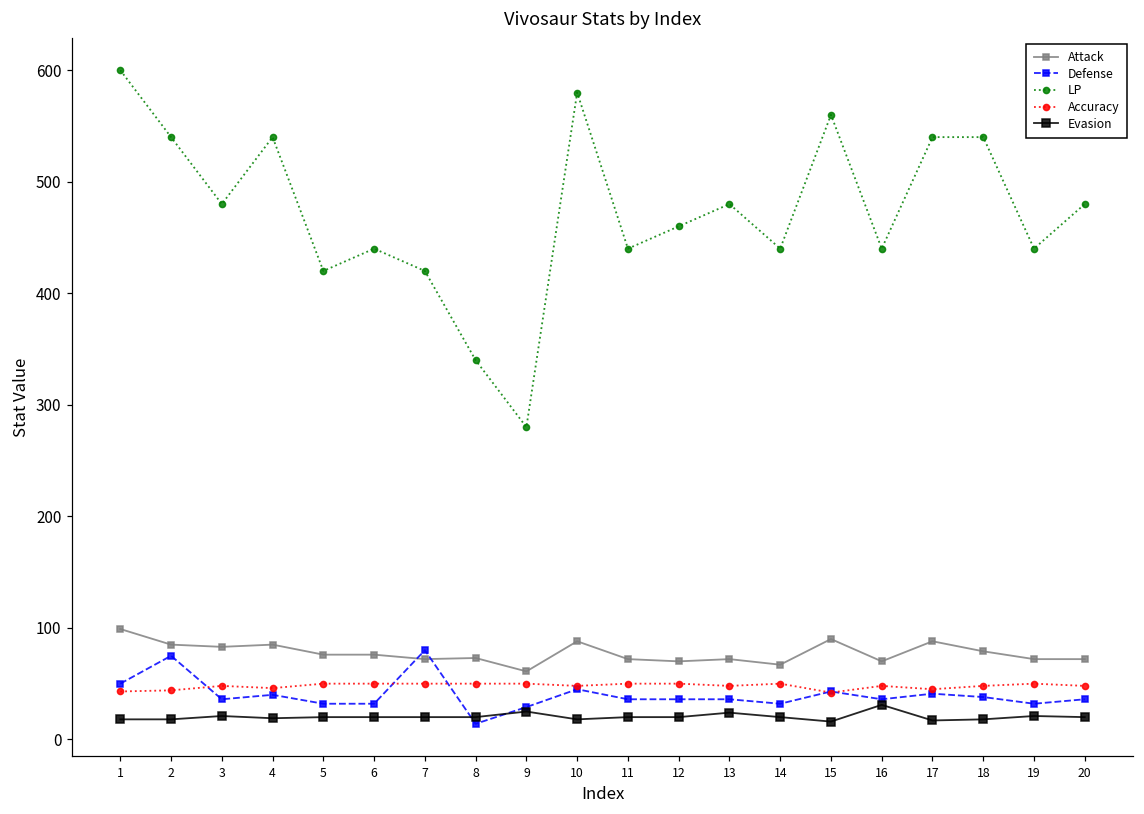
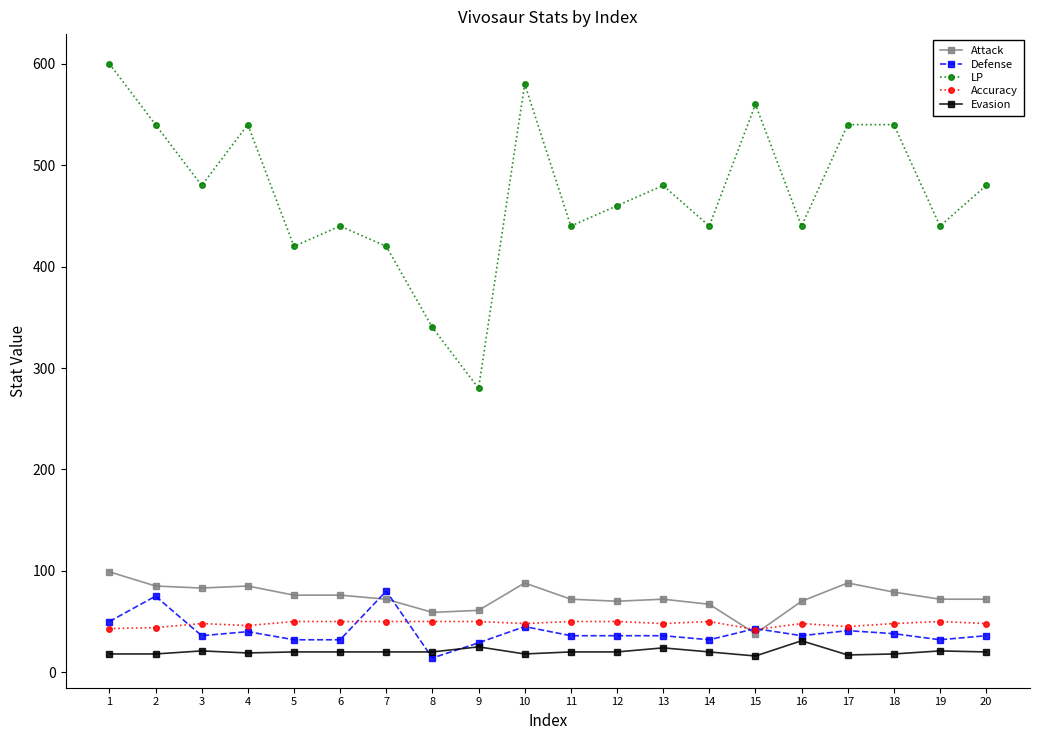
  {
    "Attack": {
      "1": 99,
      "2": 85,
      "3": 83,
      "4": 85,
      "5": 76,
      "6": 76,
      "7": 72,
-     "8": 73,
+     "8": 59,
      "9": 61,
      "10": 88,
      "11": 72,
      "12": 70,
      "13": 72,
      "14": 67,
-     "15": 90,
+     "15": 38,
      "16": 70,
      "17": 88,
      "18": 79,
      "19": 72,
      "20": 72
    },
    "Defense": {
      "1": 50,
      "2": 75,
      "3": 36,
      "4": 40,
      "5": 32,
      "6": 32,
      "7": 80,
      "8": 14,
      "9": 29,
      "10": 45,
      "11": 36,
      "12": 36,
      "13": 36,
      "14": 32,
      "16": 36,
      "17": 41,
      "18": 38,
      "19": 32,
      "20": 36
    },
    "LP": {
      "1": 600,
      "2": 540,
      "3": 480,
      "4": 540,
      "5": 420,
      "6": 440,
      "7": 420,
      "8": 340,
      "9": 280,
      "10": 580,
      "11": 440,
      "12": 460,
      "13": 480,
      "14": 440,
      "15": 560,
      "16": 440,
      "17": 540,
      "18": 540,
      "19": 440,
      "20": 480
    },
    "Accuracy": {
      "1": 43,
      "2": 44,
      "3": 48,
      "4": 46,
      "5": 50,
      "6": 50,
      "7": 50,
      "8": 50,
      "9": 50,
      "10": 48,
      "11": 50,
      "12": 50,
      "13": 48,
      "14": 50,
      "16": 48,
      "17": 45,
      "18": 48,
      "19": 50,
      "20": 48
    },
    "Evasion": {
      "1": 18,
      "2": 18,
      "3": 21,
      "4": 19,
      "5": 20,
      "6": 20,
      "7": 20,
      "8": 20,
      "9": 25,
      "10": 18,
      "11": 20,
      "12": 20,
      "13": 24,
      "14": 20,
      "15": 16,
      "16": 31,
      "17": 17,
      "18": 18,
      "19": 21,
      "20": 20
    }
  }
